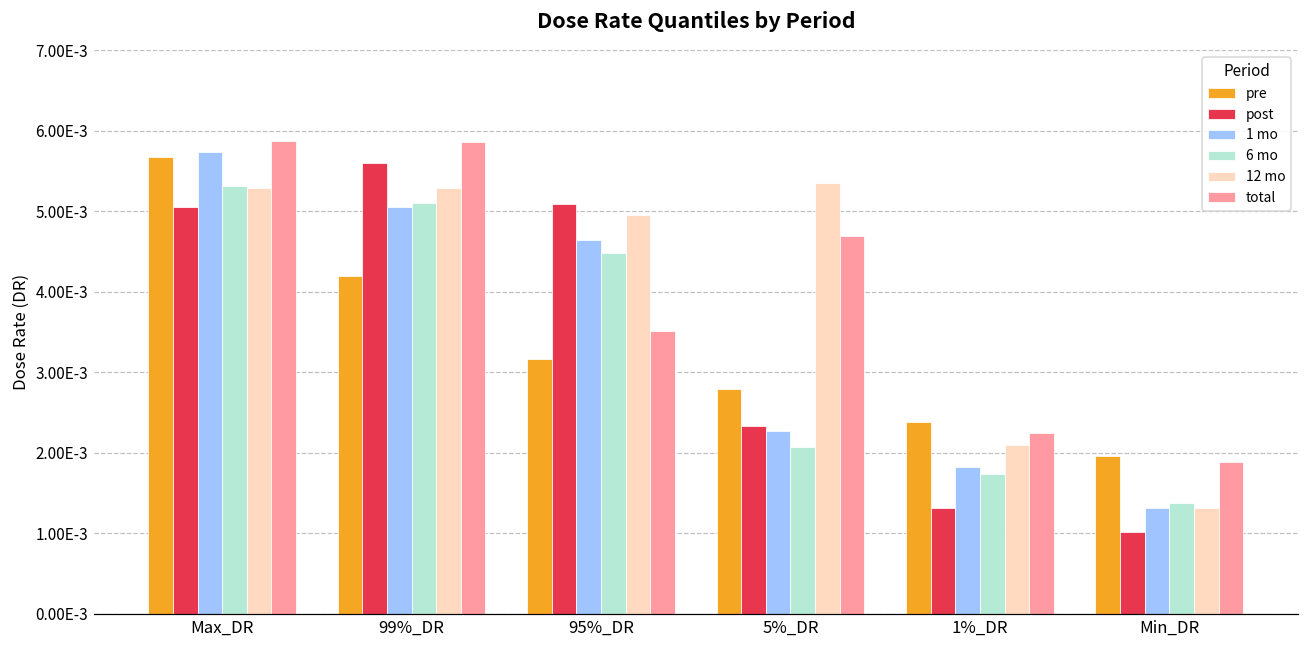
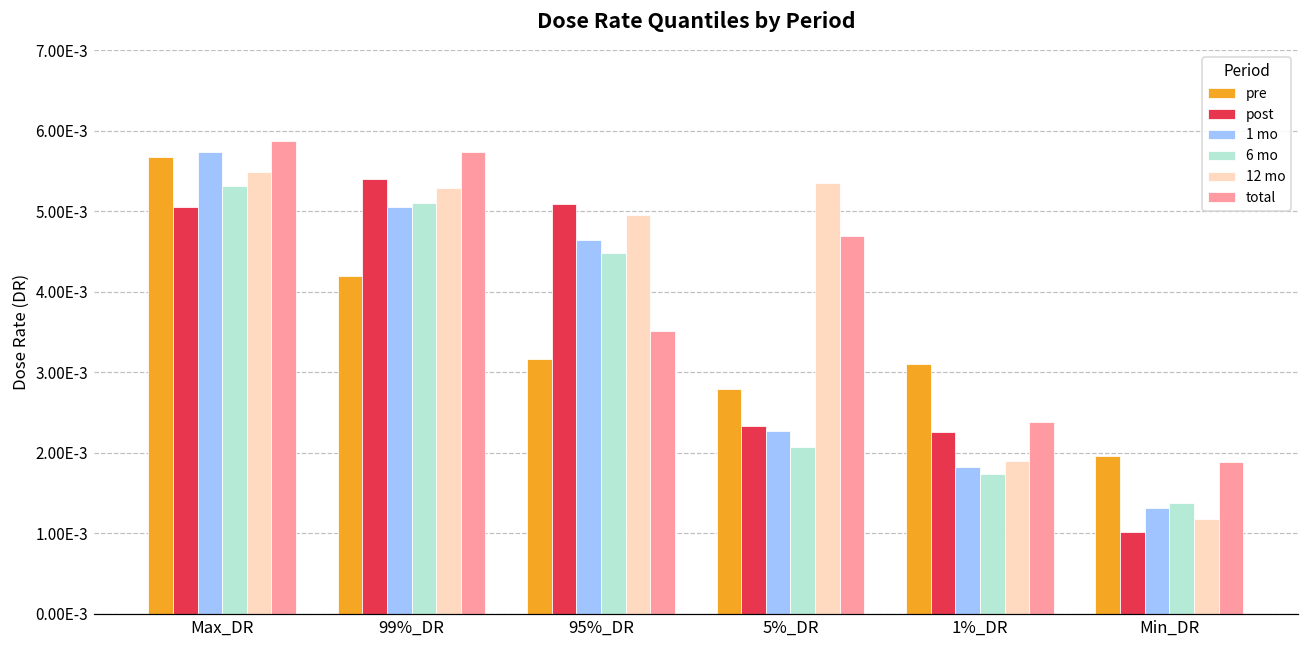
  {
    "pre": {
      "Max_DR": 0.0057,
      "99%_DR": 0.0042,
      "95%_DR": 0.0032,
      "5%_DR": 0.0028,
-     "1%_DR": 0.0024,
+     "1%_DR": 0.0031,
      "Min_DR": 0.0020
    },
    "post": {
      "Max_DR": 0.0051,
-     "99%_DR": 0.0056,
+     "99%_DR": 0.0054,
      "95%_DR": 0.0051,
      "5%_DR": 0.0023,
-     "1%_DR": 0.0013,
+     "1%_DR": 0.0023,
      "Min_DR": 0.0010
    },
    "12 mo": {
-     "Max_DR": 0.0053,
+     "Max_DR": 0.0055,
      "99%_DR": 0.0053,
      "95%_DR": 0.0050,
      "5%_DR": 0.0054,
-     "1%_DR": 0.0021,
-     "Min_DR": 0.0013
+     "1%_DR": 0.0019,
+     "Min_DR": 0.0012
    },
    "total": {
      "Max_DR": 0.0059,
-     "99%_DR": 0.0059,
+     "99%_DR": 0.0057,
      "95%_DR": 0.0035,
      "5%_DR": 0.0047,
-     "1%_DR": 0.0023,
+     "1%_DR": 0.0024,
      "Min_DR": 0.0019
    }
  }
